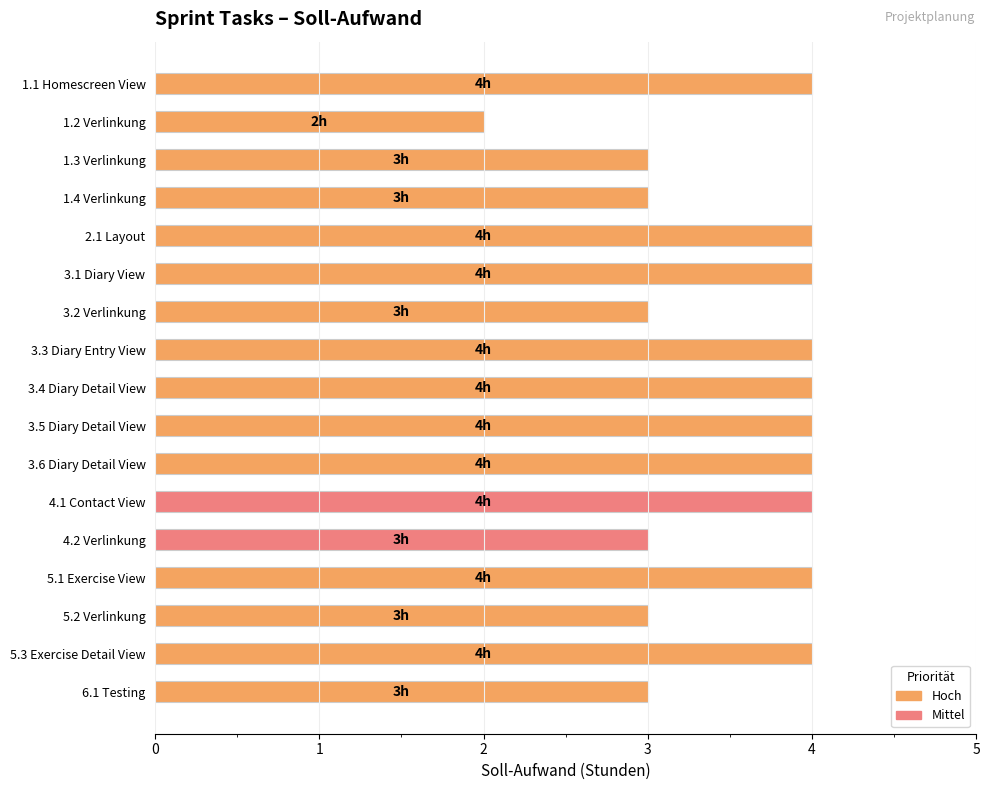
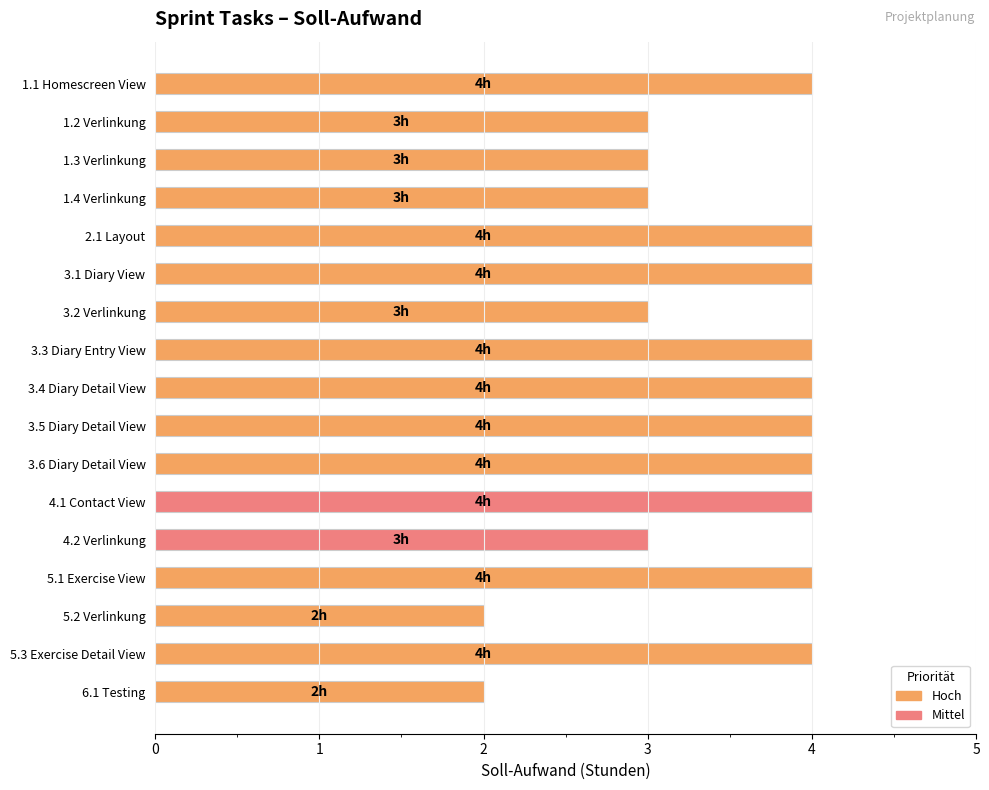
  {
    "1.1 Homescreen View": "4h",
-   "1.2 Verlinkung": "2h",
+   "1.2 Verlinkung": "3h",
    "1.3 Verlinkung": "3h",
    "1.4 Verlinkung": "3h",
    "2.1 Layout": "4h",
    "3.1 Diary View": "4h",
    "3.2 Verlinkung": "3h",
    "3.3 Diary Entry View": "4h",
    "3.4 Diary Detail View": "4h",
    "3.5 Diary Detail View": "4h",
    "3.6 Diary Detail View": "4h",
    "4.1 Contact View": "4h",
    "4.2 Verlinkung": "3h",
    "5.1 Exercise View": "4h",
-   "5.2 Verlinkung": "3h",
+   "5.2 Verlinkung": "2h",
    "5.3 Exercise Detail View": "4h",
-   "6.1 Testing": "3h"
+   "6.1 Testing": "2h"
  }
